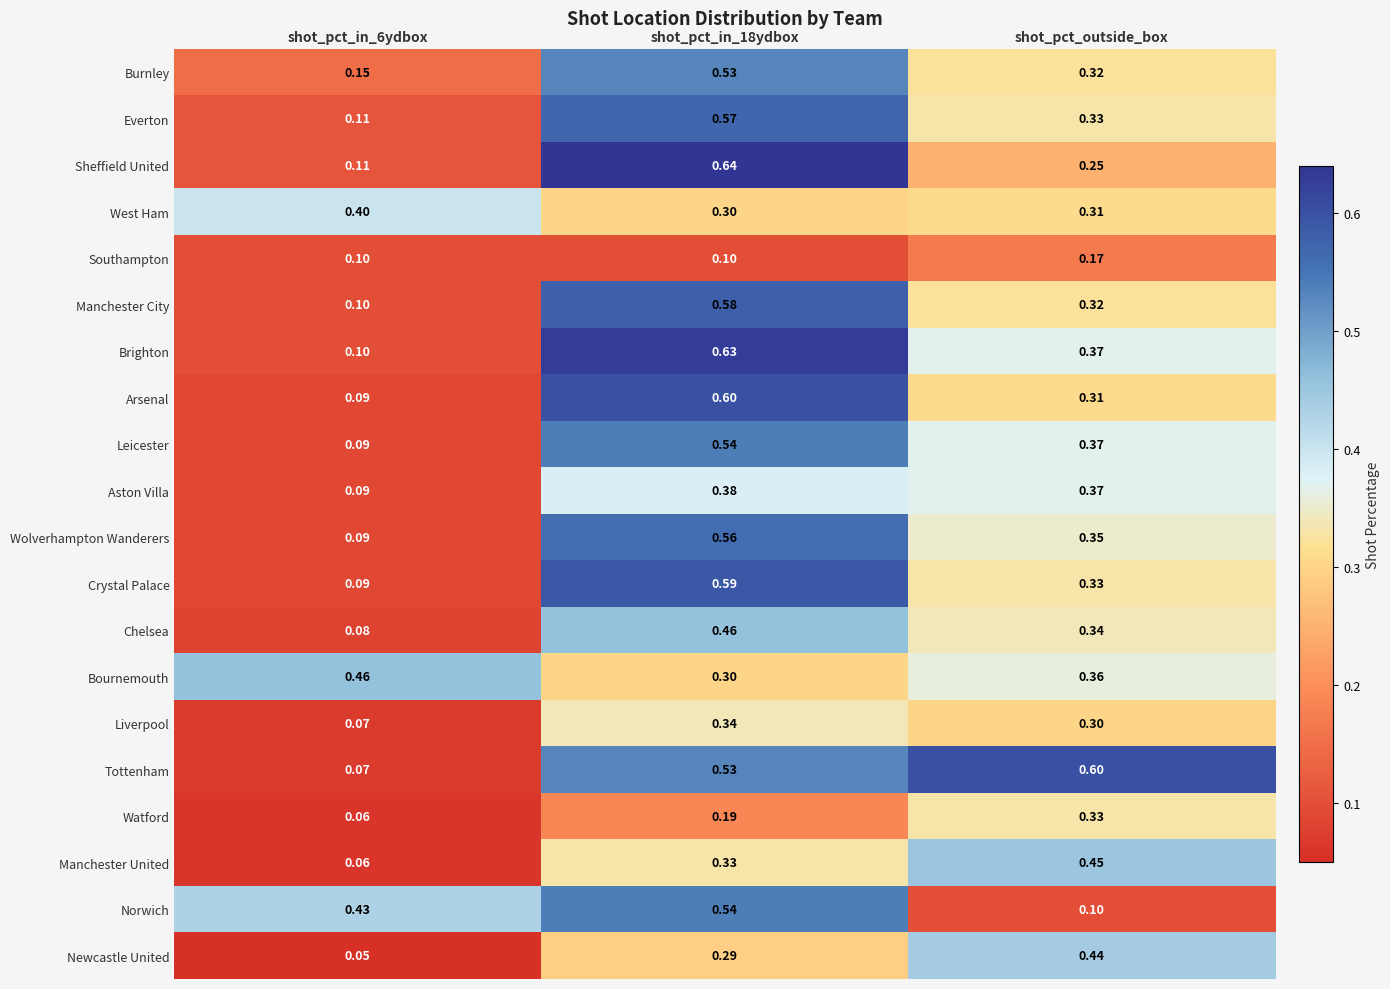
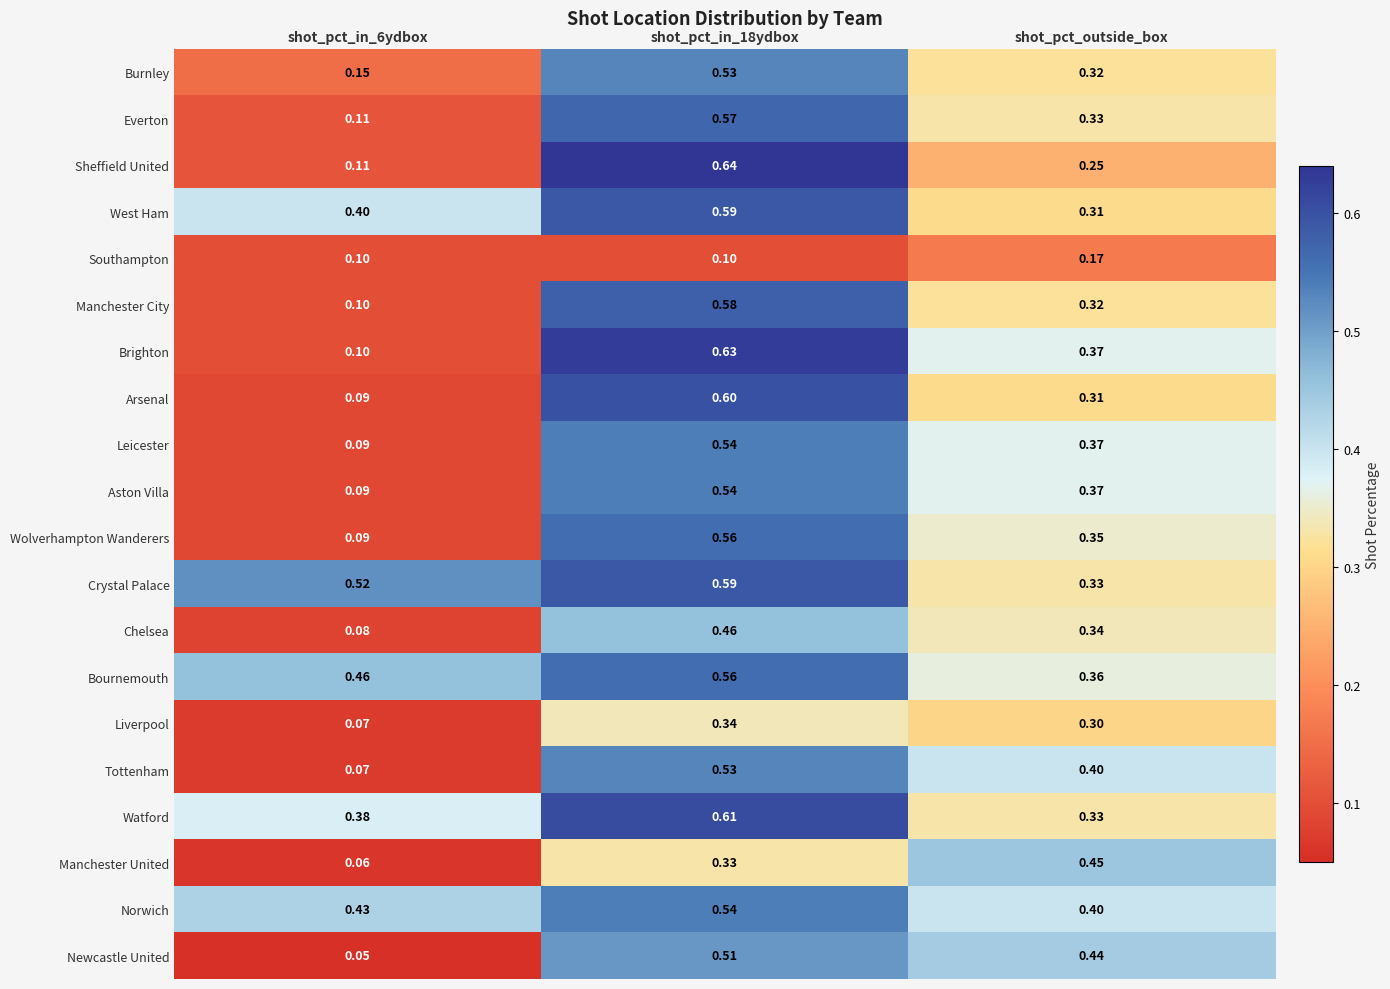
  {
    "Burnley": {
      "shot_pct_in_6ydbox": 0.15,
      "shot_pct_in_18ydbox": 0.53,
      "shot_pct_outside_box": 0.32
    },
    "Everton": {
      "shot_pct_in_6ydbox": 0.11,
      "shot_pct_in_18ydbox": 0.57,
      "shot_pct_outside_box": 0.33
    },
    "Sheffield United": {
      "shot_pct_in_6ydbox": 0.11,
      "shot_pct_in_18ydbox": 0.64,
      "shot_pct_outside_box": 0.25
    },
    "West Ham": {
      "shot_pct_in_6ydbox": 0.40,
-     "shot_pct_in_18ydbox": 0.30,
+     "shot_pct_in_18ydbox": 0.59,
      "shot_pct_outside_box": 0.31
    },
    "Southampton": {
      "shot_pct_in_6ydbox": 0.10,
      "shot_pct_in_18ydbox": 0.10,
      "shot_pct_outside_box": 0.17
    },
    "Manchester City": {
      "shot_pct_in_6ydbox": 0.10,
      "shot_pct_in_18ydbox": 0.58,
      "shot_pct_outside_box": 0.32
    },
    "Brighton": {
      "shot_pct_in_6ydbox": 0.10,
      "shot_pct_in_18ydbox": 0.63,
      "shot_pct_outside_box": 0.37
    },
    "Arsenal": {
      "shot_pct_in_6ydbox": 0.09,
      "shot_pct_in_18ydbox": 0.60,
      "shot_pct_outside_box": 0.31
    },
    "Leicester": {
      "shot_pct_in_6ydbox": 0.09,
      "shot_pct_in_18ydbox": 0.54,
      "shot_pct_outside_box": 0.37
    },
    "Aston Villa": {
      "shot_pct_in_6ydbox": 0.09,
-     "shot_pct_in_18ydbox": 0.38,
+     "shot_pct_in_18ydbox": 0.54,
      "shot_pct_outside_box": 0.37
    },
    "Wolverhampton Wanderers": {
      "shot_pct_in_6ydbox": 0.09,
      "shot_pct_in_18ydbox": 0.56,
      "shot_pct_outside_box": 0.35
    },
    "Crystal Palace": {
-     "shot_pct_in_6ydbox": 0.09,
+     "shot_pct_in_6ydbox": 0.52,
      "shot_pct_in_18ydbox": 0.59,
      "shot_pct_outside_box": 0.33
    },
    "Chelsea": {
      "shot_pct_in_6ydbox": 0.08,
      "shot_pct_in_18ydbox": 0.46,
      "shot_pct_outside_box": 0.34
    },
    "Bournemouth": {
      "shot_pct_in_6ydbox": 0.46,
-     "shot_pct_in_18ydbox": 0.30,
+     "shot_pct_in_18ydbox": 0.56,
      "shot_pct_outside_box": 0.36
    },
    "Liverpool": {
      "shot_pct_in_6ydbox": 0.07,
      "shot_pct_in_18ydbox": 0.34,
      "shot_pct_outside_box": 0.30
    },
    "Tottenham": {
      "shot_pct_in_6ydbox": 0.07,
      "shot_pct_in_18ydbox": 0.53,
-     "shot_pct_outside_box": 0.60
+     "shot_pct_outside_box": 0.40
    },
    "Watford": {
-     "shot_pct_in_6ydbox": 0.06,
-     "shot_pct_in_18ydbox": 0.19,
+     "shot_pct_in_6ydbox": 0.38,
+     "shot_pct_in_18ydbox": 0.61,
      "shot_pct_outside_box": 0.33
    },
    "Manchester United": {
      "shot_pct_in_6ydbox": 0.06,
      "shot_pct_in_18ydbox": 0.33,
      "shot_pct_outside_box": 0.45
    },
    "Norwich": {
      "shot_pct_in_6ydbox": 0.43,
      "shot_pct_in_18ydbox": 0.54,
-     "shot_pct_outside_box": 0.10
+     "shot_pct_outside_box": 0.40
    },
    "Newcastle United": {
      "shot_pct_in_6ydbox": 0.05,
-     "shot_pct_in_18ydbox": 0.29,
+     "shot_pct_in_18ydbox": 0.51,
      "shot_pct_outside_box": 0.44
    }
  }
